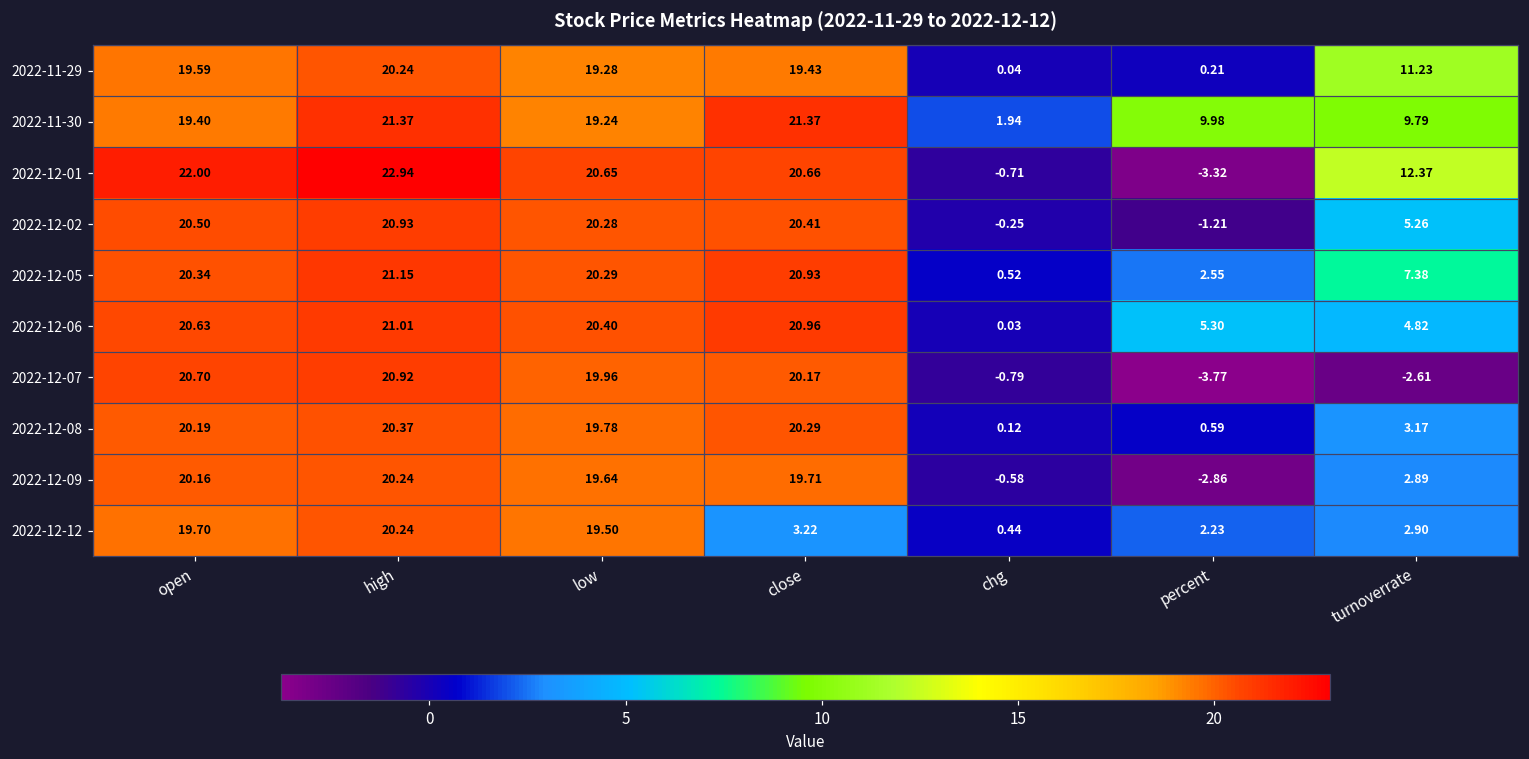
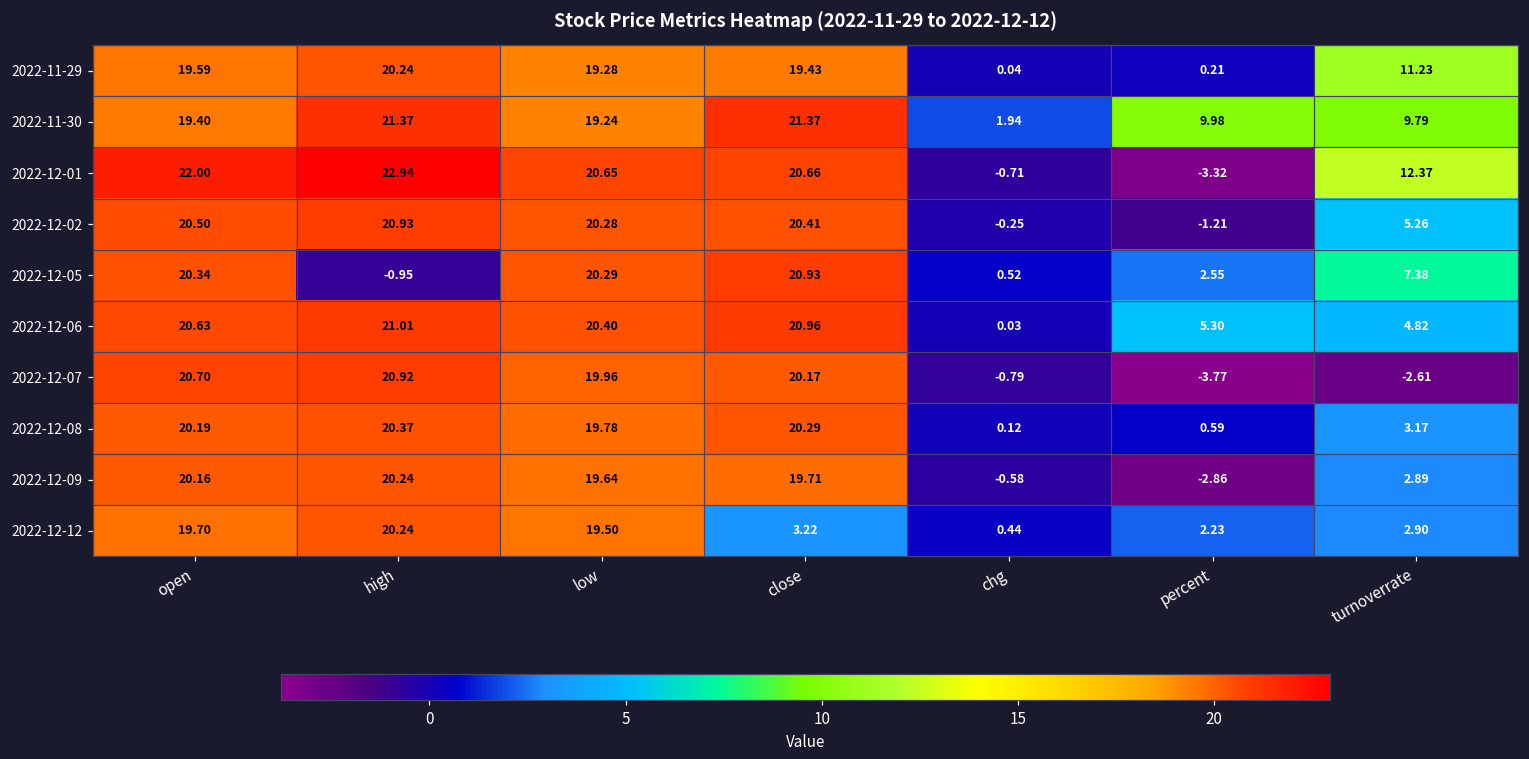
  {
    "2022-11-29": {
      "open": 19.59,
      "high": 20.24,
      "low": 19.28,
      "close": 19.43,
      "chg": 0.04,
      "percent": 0.21,
      "turnoverrate": 11.23
    },
    "2022-11-30": {
      "open": 19.40,
      "high": 21.37,
      "low": 19.24,
      "close": 21.37,
      "chg": 1.94,
      "percent": 9.98,
      "turnoverrate": 9.79
    },
    "2022-12-01": {
      "open": 22.00,
      "high": 22.94,
      "low": 20.65,
      "close": 20.66,
      "chg": -0.71,
      "percent": -3.32,
      "turnoverrate": 12.37
    },
    "2022-12-02": {
      "open": 20.50,
      "high": 20.93,
      "low": 20.28,
      "close": 20.41,
      "chg": -0.25,
      "percent": -1.21,
      "turnoverrate": 5.26
    },
    "2022-12-05": {
      "open": 20.34,
-     "high": 21.15,
+     "high": -0.95,
      "low": 20.29,
      "close": 20.93,
      "chg": 0.52,
      "percent": 2.55,
      "turnoverrate": 7.38
    },
    "2022-12-06": {
      "open": 20.63,
      "high": 21.01,
      "low": 20.40,
      "close": 20.96,
      "chg": 0.03,
      "percent": 5.30,
      "turnoverrate": 4.82
    },
    "2022-12-07": {
      "open": 20.70,
      "high": 20.92,
      "low": 19.96,
      "close": 20.17,
      "chg": -0.79,
      "percent": -3.77,
      "turnoverrate": -2.61
    },
    "2022-12-08": {
      "open": 20.19,
      "high": 20.37,
      "low": 19.78,
      "close": 20.29,
      "chg": 0.12,
      "percent": 0.59,
      "turnoverrate": 3.17
    },
    "2022-12-09": {
      "open": 20.16,
      "high": 20.24,
      "low": 19.64,
      "close": 19.71,
      "chg": -0.58,
      "percent": -2.86,
      "turnoverrate": 2.89
    },
    "2022-12-12": {
      "open": 19.70,
      "high": 20.24,
      "low": 19.50,
      "close": 3.22,
      "chg": 0.44,
      "percent": 2.23,
      "turnoverrate": 2.90
    }
  }
